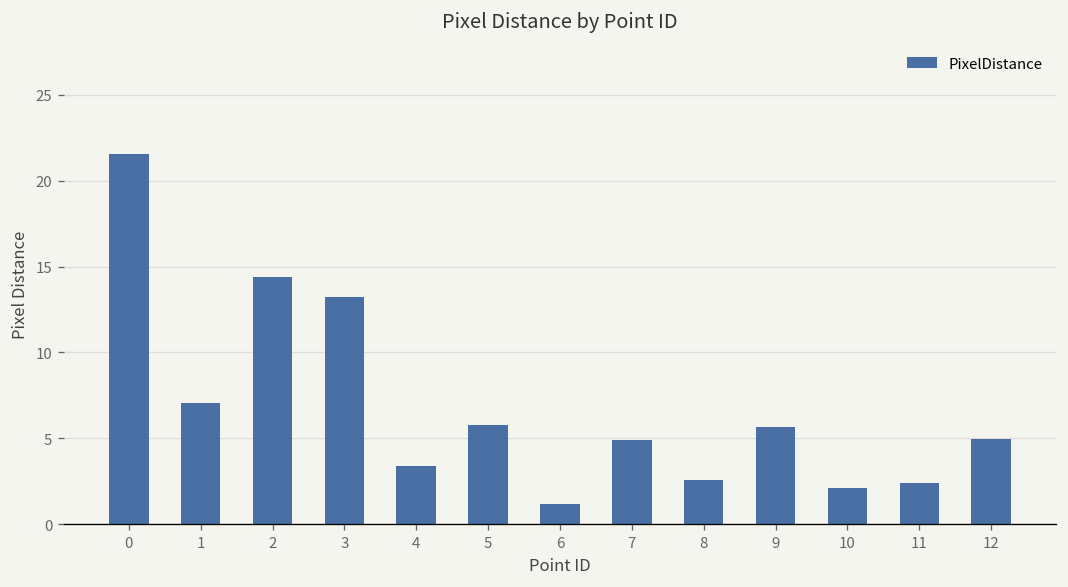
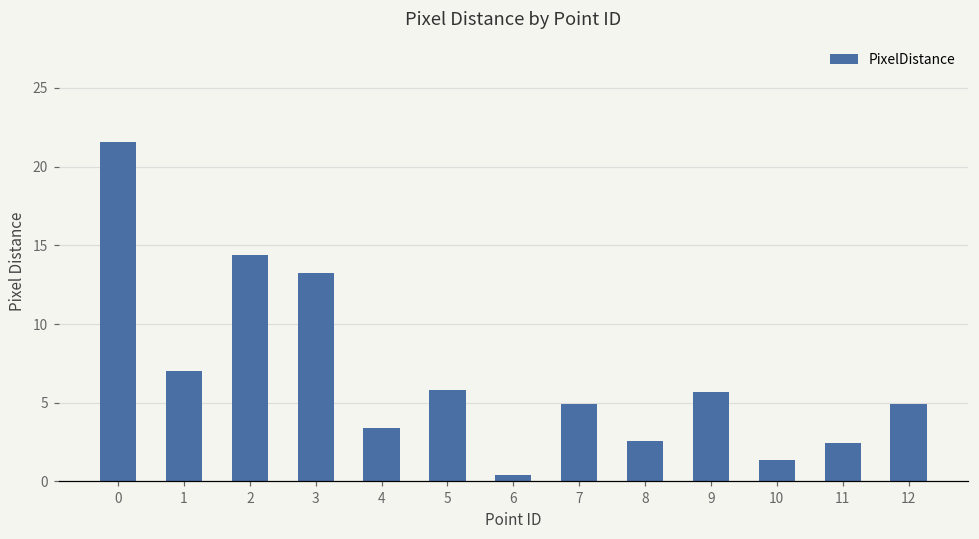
  {
    "0": 21.6,
    "1": 7.0,
    "2": 14.4,
    "3": 13.2,
    "4": 3.4,
    "5": 5.8,
-   "6": 1.2,
+   "6": 0.4,
    "7": 4.9,
    "8": 2.6,
    "9": 5.7,
-   "10": 2.1,
+   "10": 1.4,
    "11": 2.4,
    "12": 4.9
  }
